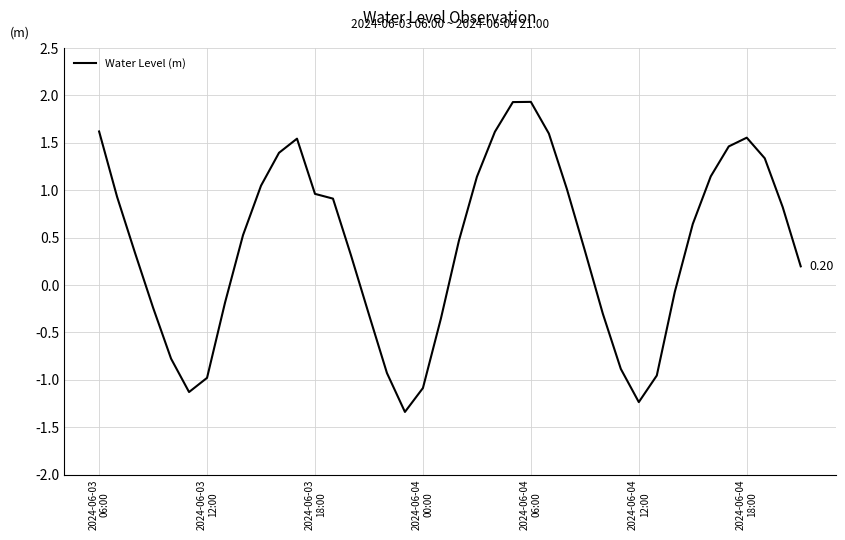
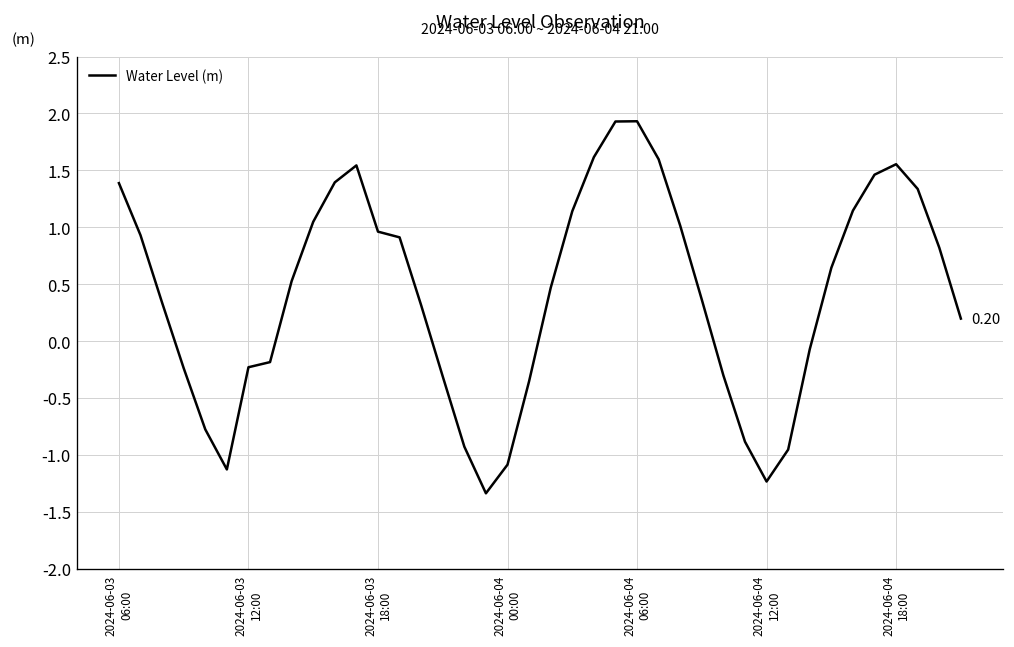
  {
-   "2024-06-03 06:00": 1.6,
-   "2024-06-03 12:00": -1.0,
+   "2024-06-03 06:00": 1.4,
+   "2024-06-03 12:00": -0.2,
    "2024-06-03 18:00": 1.0,
    "2024-06-04 00:00": -1.1,
    "2024-06-04 06:00": 1.9,
    "2024-06-04 12:00": -1.2,
    "2024-06-04 18:00": 1.6
  }
